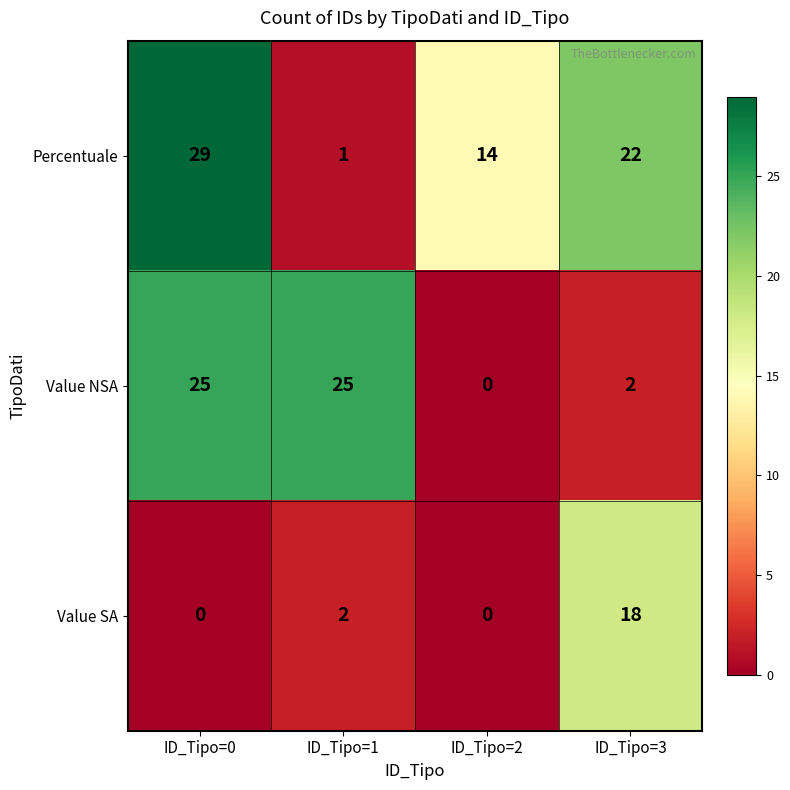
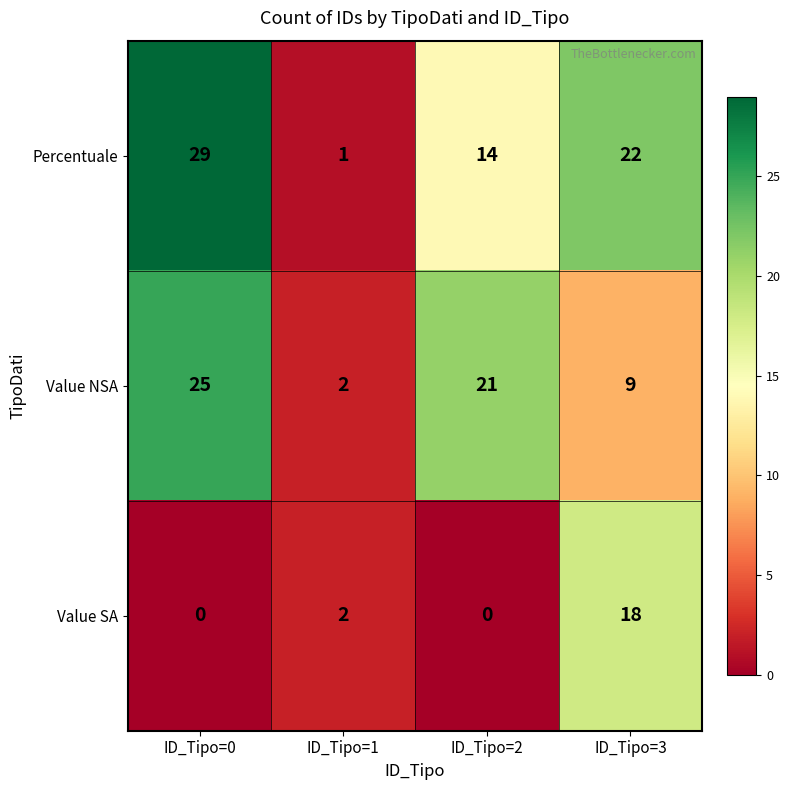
  {
    "Percentuale": {
      "ID_Tipo=0": 29,
      "ID_Tipo=1": 1,
      "ID_Tipo=2": 14
    },
    "Value NSA": {
      "ID_Tipo=0": 25,
-     "ID_Tipo=1": 25,
-     "ID_Tipo=2": 0,
-     "ID_Tipo=3": 2
+     "ID_Tipo=1": 2,
+     "ID_Tipo=2": 21,
+     "ID_Tipo=3": 9
    },
    "Value SA": {
      "ID_Tipo=0": 0,
      "ID_Tipo=1": 2,
      "ID_Tipo=2": 0,
      "ID_Tipo=3": 18
    }
  }
